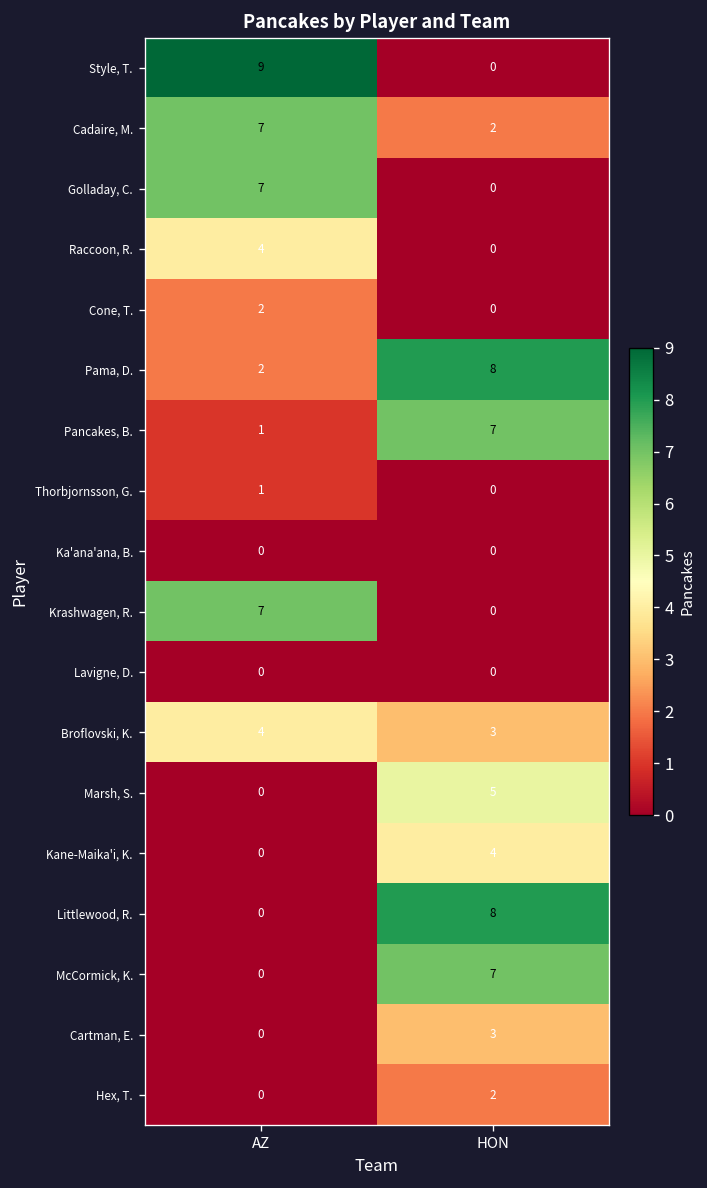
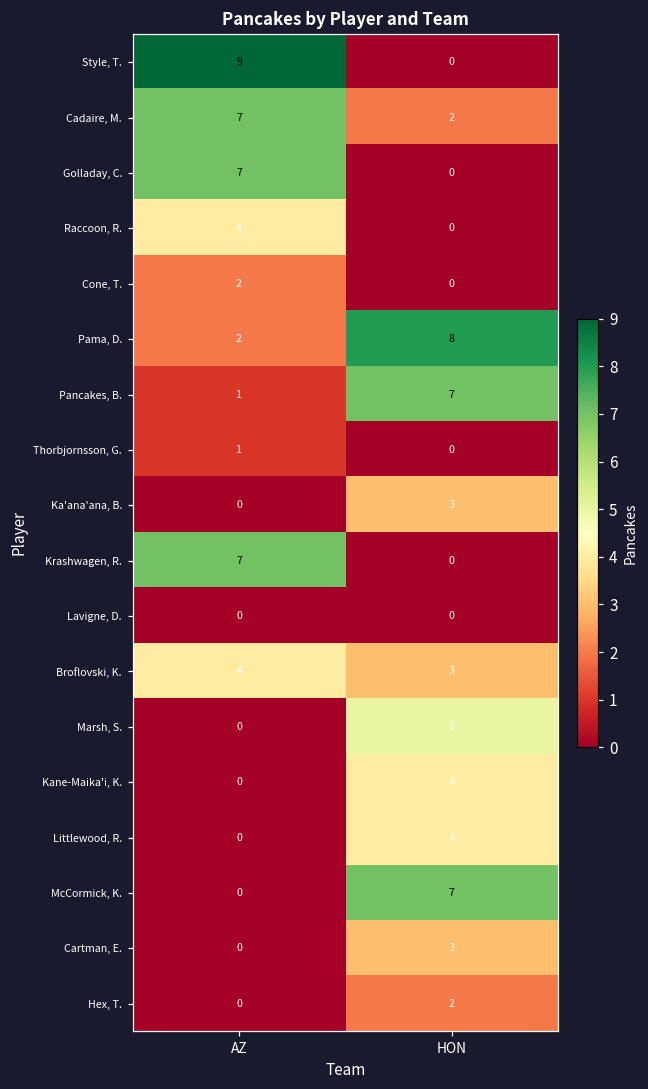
  {
    "Style, T.": {
      "AZ": 9,
      "HON": 0
    },
    "Cadaire, M.": {
      "AZ": 7,
      "HON": 2
    },
    "Golladay, C.": {
      "AZ": 7,
      "HON": 0
    },
    "Raccoon, R.": {
      "AZ": 4,
      "HON": 0
    },
    "Cone, T.": {
      "AZ": 2,
      "HON": 0
    },
    "Pama, D.": {
      "AZ": 2,
      "HON": 8
    },
    "Pancakes, B.": {
      "AZ": 1,
      "HON": 7
    },
    "Thorbjornsson, G.": {
      "AZ": 1,
      "HON": 0
    },
    "Ka'ana'ana, B.": {
      "AZ": 0,
-     "HON": 0
+     "HON": 3
    },
    "Krashwagen, R.": {
      "AZ": 7,
      "HON": 0
    },
    "Lavigne, D.": {
      "AZ": 0,
      "HON": 0
    },
    "Broflovski, K.": {
      "AZ": 4,
      "HON": 3
    },
    "Marsh, S.": {
      "AZ": 0,
      "HON": 5
    },
    "Kane-Maika'i, K.": {
      "AZ": 0,
      "HON": 4
    },
    "Littlewood, R.": {
      "AZ": 0,
-     "HON": 8
+     "HON": 4
    },
    "McCormick, K.": {
      "AZ": 0,
      "HON": 7
    },
    "Cartman, E.": {
      "AZ": 0,
      "HON": 3
    },
    "Hex, T.": {
      "AZ": 0,
      "HON": 2
    }
  }
